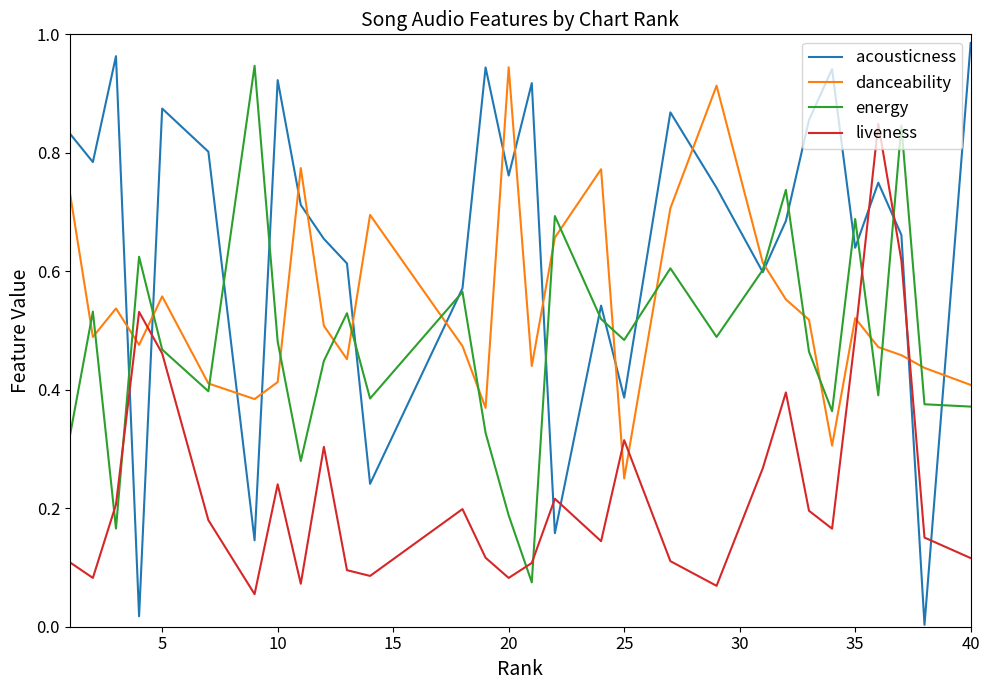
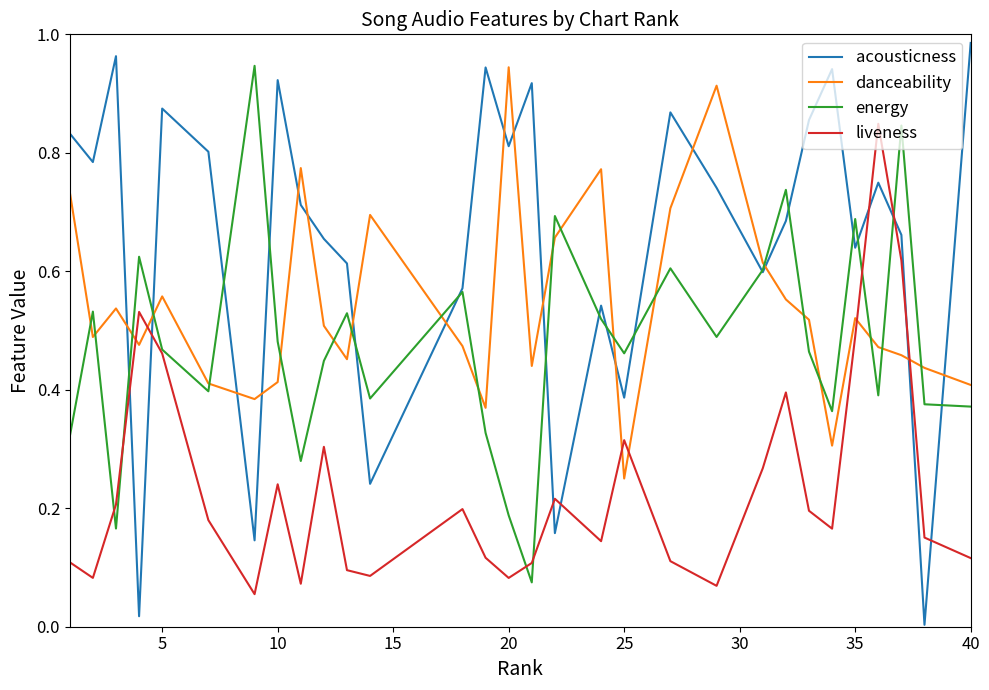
  {
    "acousticness": {
      "5": 0.87,
      "10": 0.92,
-     "20": 0.76,
+     "20": 0.81,
      "25": 0.39,
      "35": 0.64,
      "40": 0.99
    },
    "danceability": {
      "5": 0.56,
      "10": 0.41,
      "20": 0.94,
      "25": 0.25,
      "35": 0.52,
      "40": 0.41
    },
    "energy": {
      "5": 0.47,
      "10": 0.48,
      "20": 0.19,
-     "25": 0.48,
+     "25": 0.46,
      "35": 0.69,
      "40": 0.37
    },
    "liveness": {
      "5": 0.46,
      "10": 0.24,
      "20": 0.08,
      "25": 0.31,
      "35": 0.49,
      "40": 0.12
    }
  }
